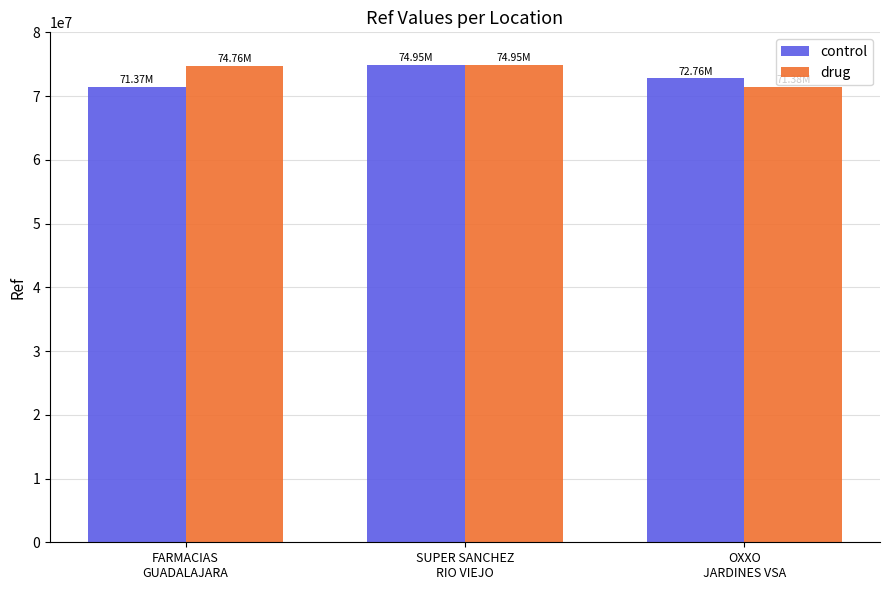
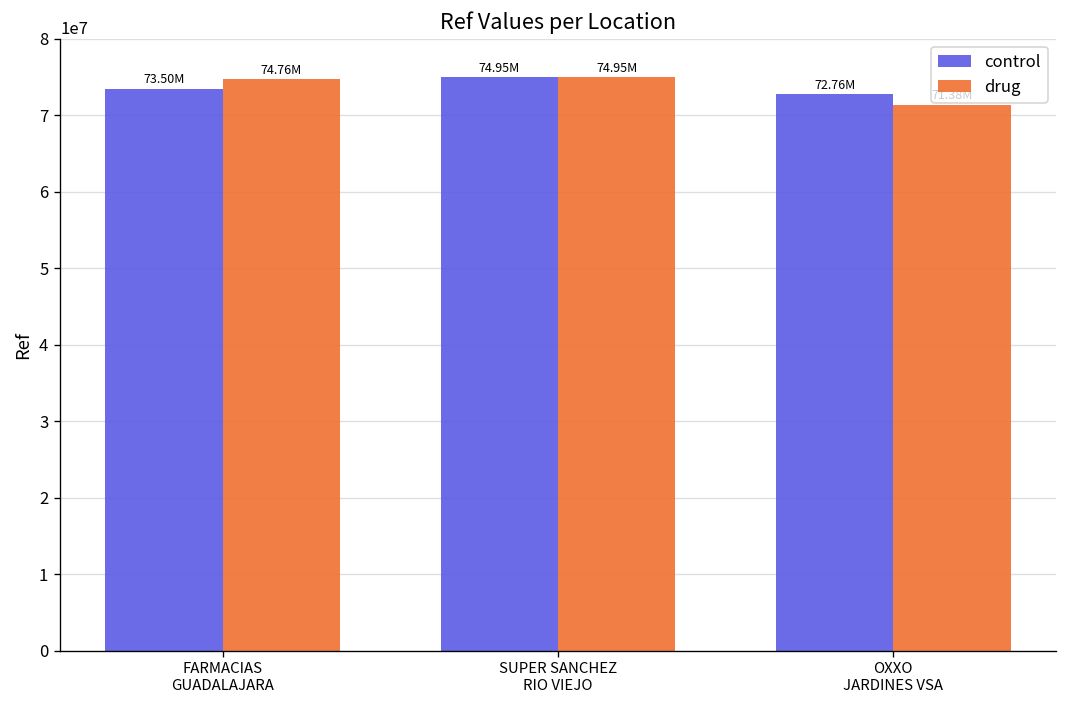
  {
    "control": {
-     "FARMACIAS GUADALAJARA": "71.37M",
+     "FARMACIAS GUADALAJARA": "73.50M",
      "SUPER SANCHEZ RIO VIEJO": "74.95M",
      "OXXO JARDINES VSA": "72.76M"
    },
    "drug": {
      "FARMACIAS GUADALAJARA": "74.76M",
      "SUPER SANCHEZ RIO VIEJO": "74.95M"
    }
  }
